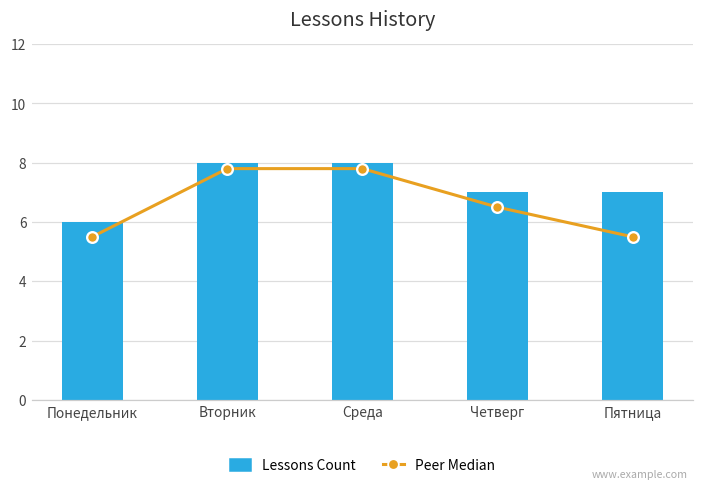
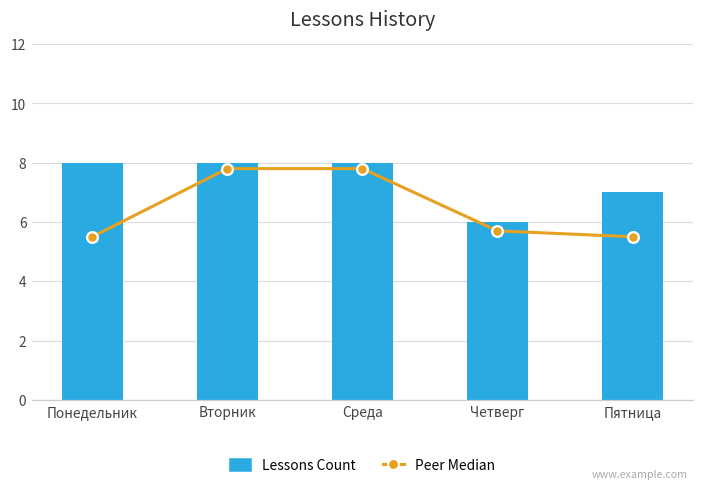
  {
    "Lessons Count": {
-     "Понедельник": 6,
+     "Понедельник": 8,
      "Вторник": 8,
      "Среда": 8,
-     "Четверг": 7,
+     "Четверг": 6,
      "Пятница": 7
    },
    "Peer Median": {
      "Понедельник": 5.5,
      "Вторник": 7.8,
      "Среда": 7.8,
-     "Четверг": 6.5,
+     "Четверг": 5.7,
      "Пятница": 5.5
    }
  }
